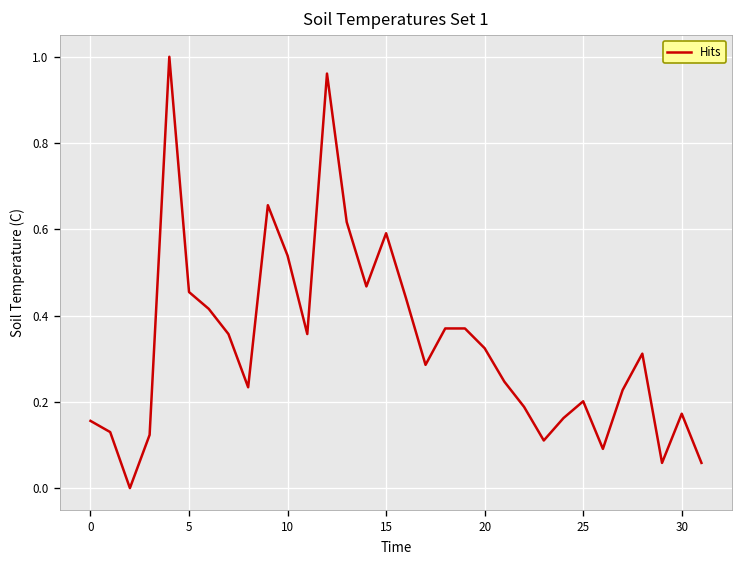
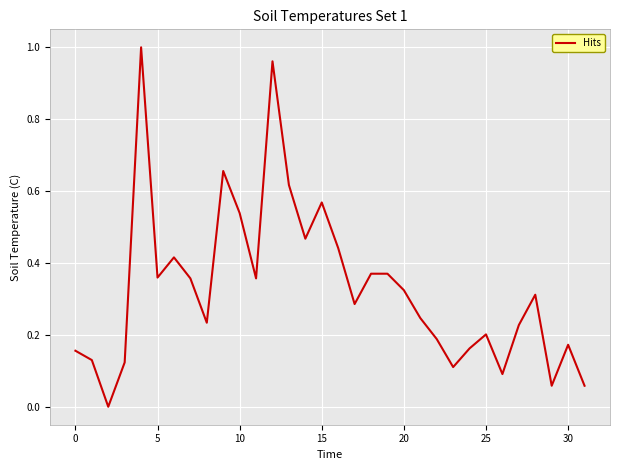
  {
    "0": 0.16,
-   "5": 0.45,
+   "5": 0.36,
    "10": 0.54,
-   "15": 0.59,
+   "15": 0.57,
    "20": 0.32,
    "25": 0.20,
    "30": 0.17
  }
